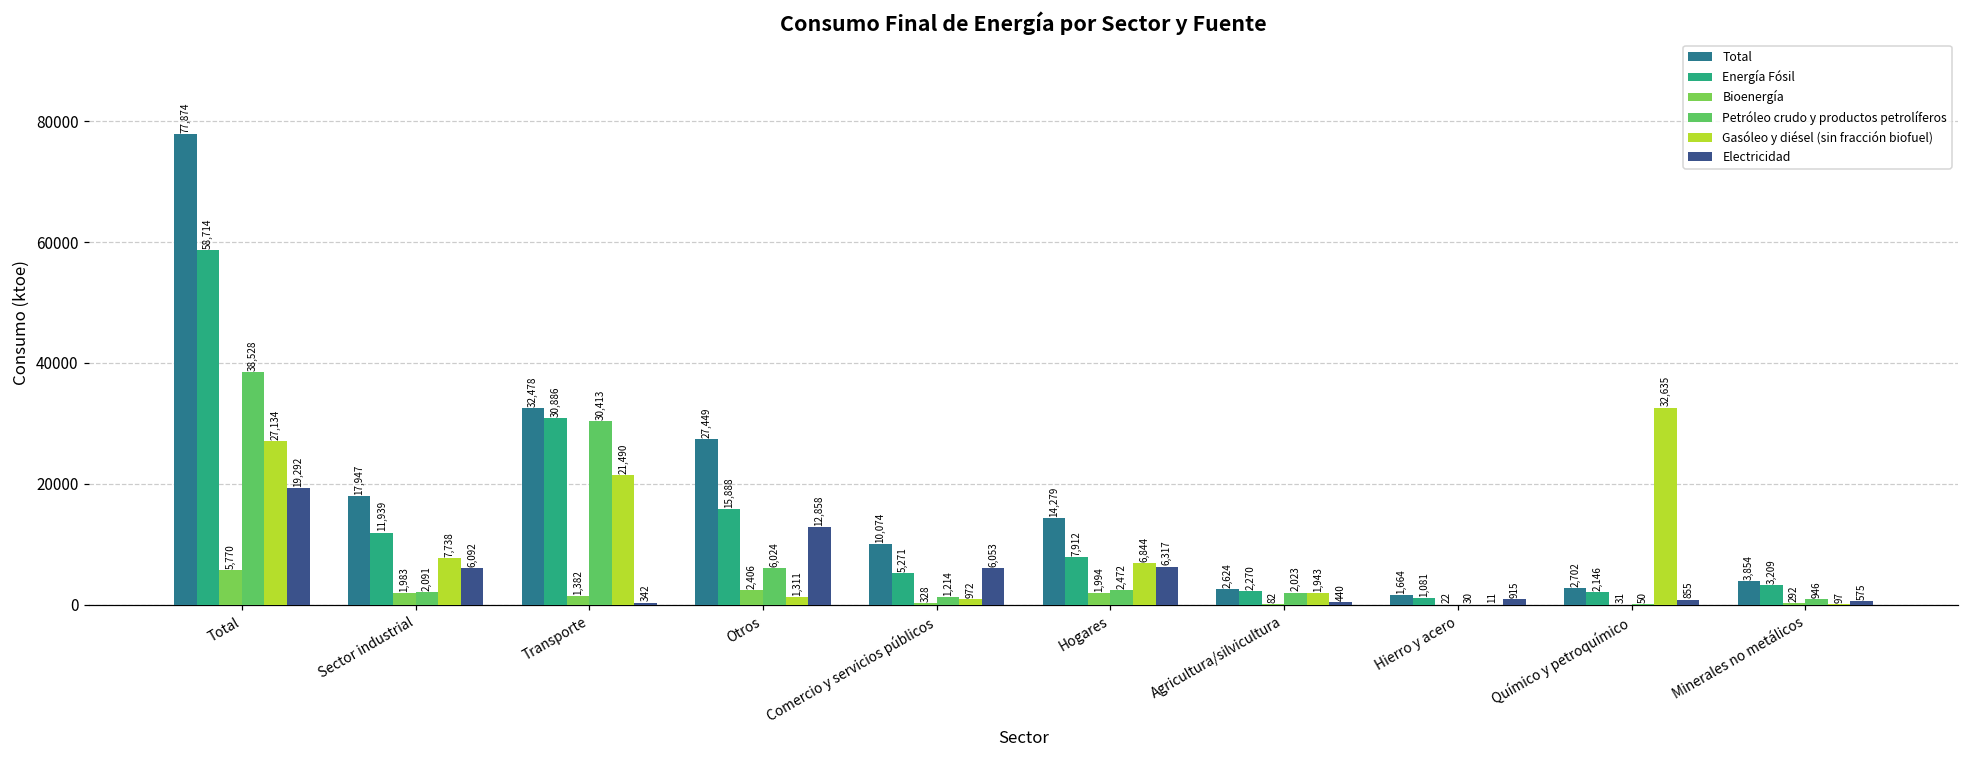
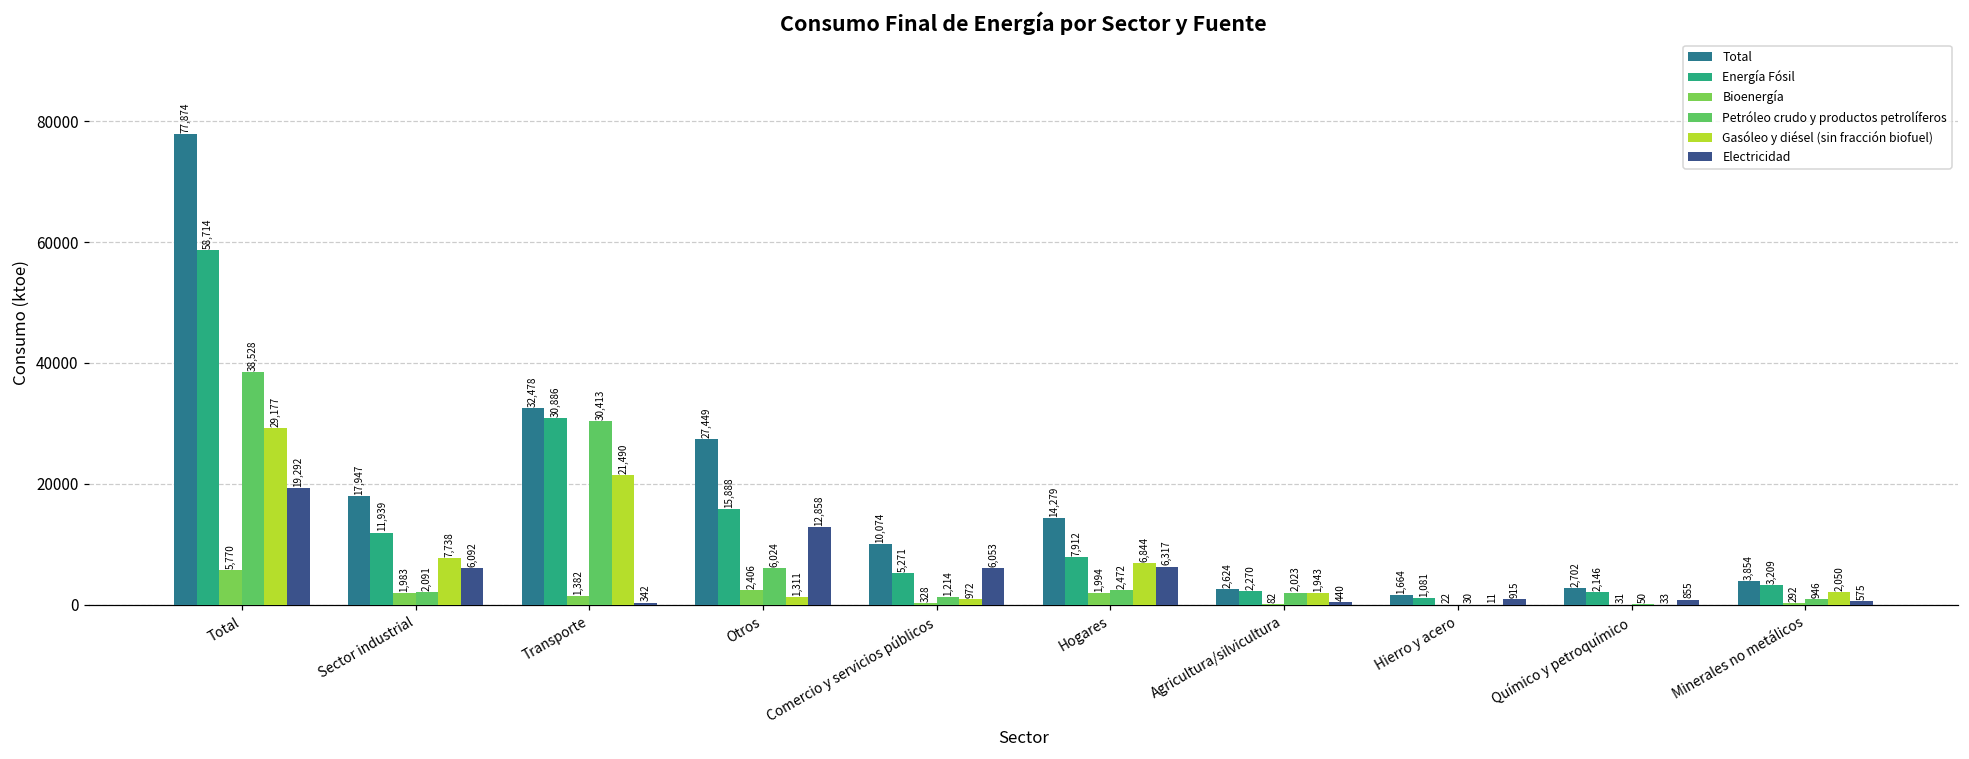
  {
    "Gasóleo y diésel (sin fracción biofuel)": {
-     "Total": "27,134",
+     "Total": "29,177",
      "Sector industrial": "7,738",
      "Transporte": "21,490",
      "Otros": "1,311",
      "Comercio y servicios públicos": "972",
      "Hogares": "6,844",
      "Agricultura/silvicultura": "1,943",
      "Hierro y acero": "11",
-     "Químico y petroquímico": "32,635",
-     "Minerales no metálicos": "97"
+     "Químico y petroquímico": "33",
+     "Minerales no metálicos": "2,050"
    }
  }
